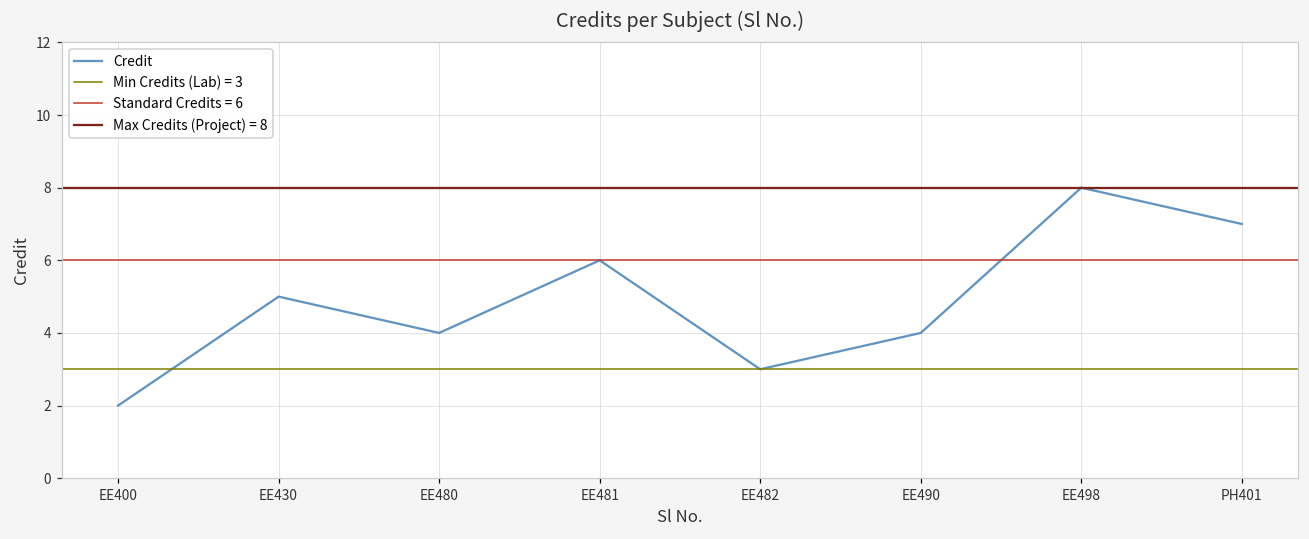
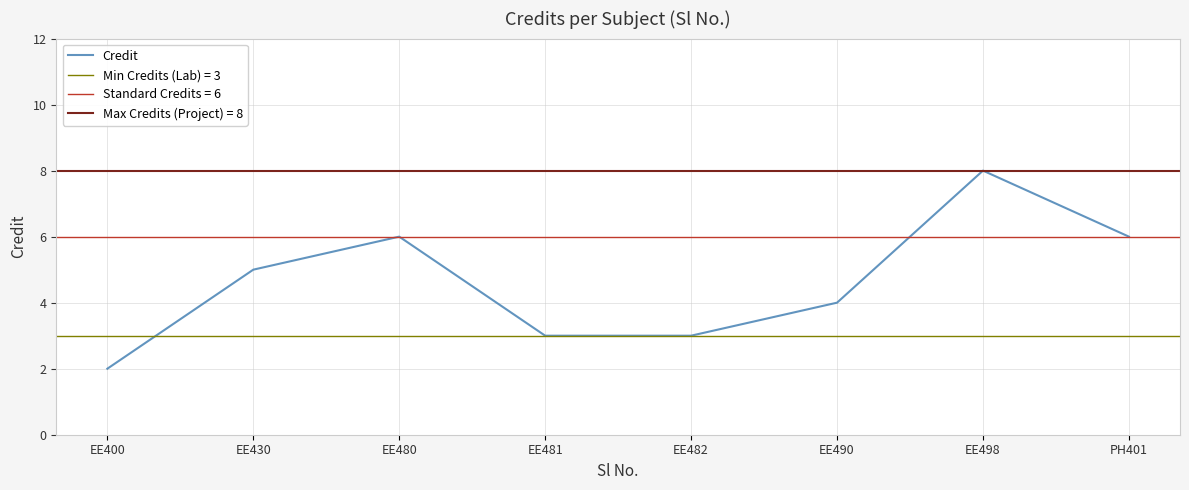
  {
    "EE400": 2,
    "EE430": 5,
-   "EE480": 4,
-   "EE481": 6,
+   "EE480": 6,
+   "EE481": 3,
    "EE482": 3,
    "EE490": 4,
    "EE498": 8,
-   "PH401": 7
+   "PH401": 6
  }
